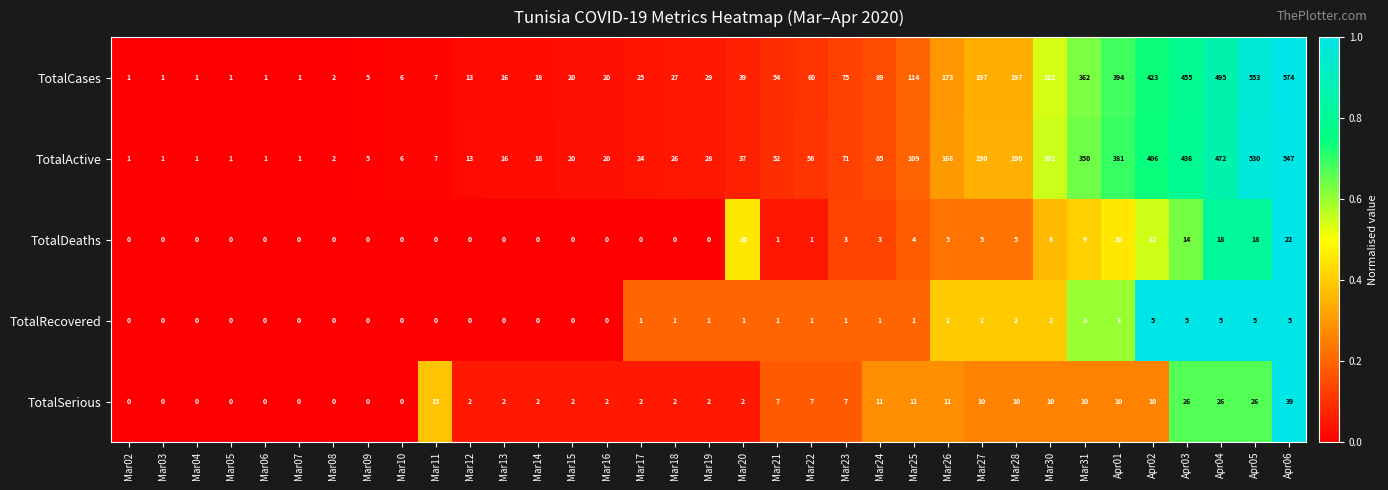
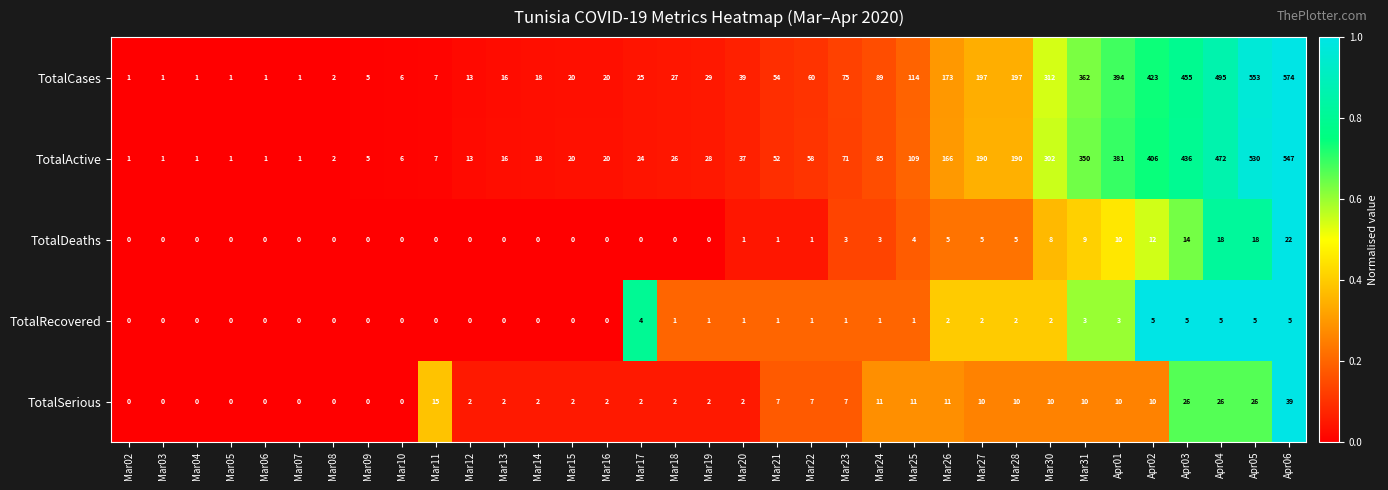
  {
    "TotalCases": {
      "Mar02": 1,
      "Mar03": 1,
      "Mar04": 1,
      "Mar05": 1,
      "Mar06": 1,
      "Mar07": 1,
      "Mar08": 2,
      "Mar09": 5,
      "Mar10": 6,
      "Mar11": 7,
      "Mar12": 13,
      "Mar13": 16,
      "Mar14": 18,
      "Mar15": 20,
      "Mar16": 20,
      "Mar17": 25,
      "Mar18": 27,
      "Mar19": 29,
      "Mar20": 39,
      "Mar21": 54,
      "Mar22": 60,
      "Mar23": 75,
      "Mar24": 89,
      "Mar25": 114,
      "Mar26": 173,
      "Mar27": 197,
      "Mar28": 197,
      "Mar30": 312,
      "Mar31": 362,
      "Apr01": 394,
      "Apr02": 423,
      "Apr03": 455,
      "Apr04": 495,
      "Apr05": 553,
      "Apr06": 574
    },
    "TotalActive": {
      "Mar02": 1,
      "Mar03": 1,
      "Mar04": 1,
      "Mar05": 1,
      "Mar06": 1,
      "Mar07": 1,
      "Mar08": 2,
      "Mar09": 5,
      "Mar10": 6,
      "Mar11": 7,
      "Mar12": 13,
      "Mar13": 16,
      "Mar14": 18,
      "Mar15": 20,
      "Mar16": 20,
      "Mar17": 24,
      "Mar18": 26,
      "Mar19": 28,
      "Mar20": 37,
      "Mar21": 52,
      "Mar22": 58,
      "Mar23": 71,
      "Mar24": 85,
      "Mar25": 109,
      "Mar26": 166,
      "Mar27": 190,
      "Mar28": 190,
      "Mar30": 302,
      "Mar31": 350,
      "Apr01": 381,
      "Apr02": 406,
      "Apr03": 436,
      "Apr04": 472,
      "Apr05": 530,
      "Apr06": 547
    },
    "TotalDeaths": {
      "Mar02": 0,
      "Mar03": 0,
      "Mar04": 0,
      "Mar05": 0,
      "Mar06": 0,
      "Mar07": 0,
      "Mar08": 0,
      "Mar09": 0,
      "Mar10": 0,
      "Mar11": 0,
      "Mar12": 0,
      "Mar13": 0,
      "Mar14": 0,
      "Mar15": 0,
      "Mar16": 0,
      "Mar17": 0,
      "Mar18": 0,
      "Mar19": 0,
-     "Mar20": 10,
+     "Mar20": 1,
      "Mar21": 1,
      "Mar22": 1,
      "Mar23": 3,
      "Mar24": 3,
      "Mar25": 4,
      "Mar26": 5,
      "Mar27": 5,
      "Mar28": 5,
      "Mar30": 8,
      "Mar31": 9,
      "Apr01": 10,
      "Apr02": 12,
      "Apr03": 14,
      "Apr04": 18,
      "Apr05": 18,
      "Apr06": 22
    },
    "TotalRecovered": {
      "Mar02": 0,
      "Mar03": 0,
      "Mar04": 0,
      "Mar05": 0,
      "Mar06": 0,
      "Mar07": 0,
      "Mar08": 0,
      "Mar09": 0,
      "Mar10": 0,
      "Mar11": 0,
      "Mar12": 0,
      "Mar13": 0,
      "Mar14": 0,
      "Mar15": 0,
      "Mar16": 0,
-     "Mar17": 1,
+     "Mar17": 4,
      "Mar18": 1,
      "Mar19": 1,
      "Mar20": 1,
      "Mar21": 1,
      "Mar22": 1,
      "Mar23": 1,
      "Mar24": 1,
      "Mar25": 1,
      "Mar26": 2,
      "Mar27": 2,
      "Mar28": 2,
      "Mar30": 2,
      "Mar31": 3,
      "Apr01": 3,
      "Apr02": 5,
      "Apr03": 5,
      "Apr04": 5,
      "Apr05": 5,
      "Apr06": 5
    },
    "TotalSerious": {
      "Mar02": 0,
      "Mar03": 0,
      "Mar04": 0,
      "Mar05": 0,
      "Mar06": 0,
      "Mar07": 0,
      "Mar08": 0,
      "Mar09": 0,
      "Mar10": 0,
      "Mar11": 15,
      "Mar12": 2,
      "Mar13": 2,
      "Mar14": 2,
      "Mar15": 2,
      "Mar16": 2,
      "Mar17": 2,
      "Mar18": 2,
      "Mar19": 2,
      "Mar20": 2,
      "Mar21": 7,
      "Mar22": 7,
      "Mar23": 7,
      "Mar24": 11,
      "Mar25": 11,
      "Mar26": 11,
      "Mar27": 10,
      "Mar28": 10,
      "Mar30": 10,
      "Mar31": 10,
      "Apr01": 10,
      "Apr02": 10,
      "Apr03": 26,
      "Apr04": 26,
      "Apr05": 26,
      "Apr06": 39
    }
  }
